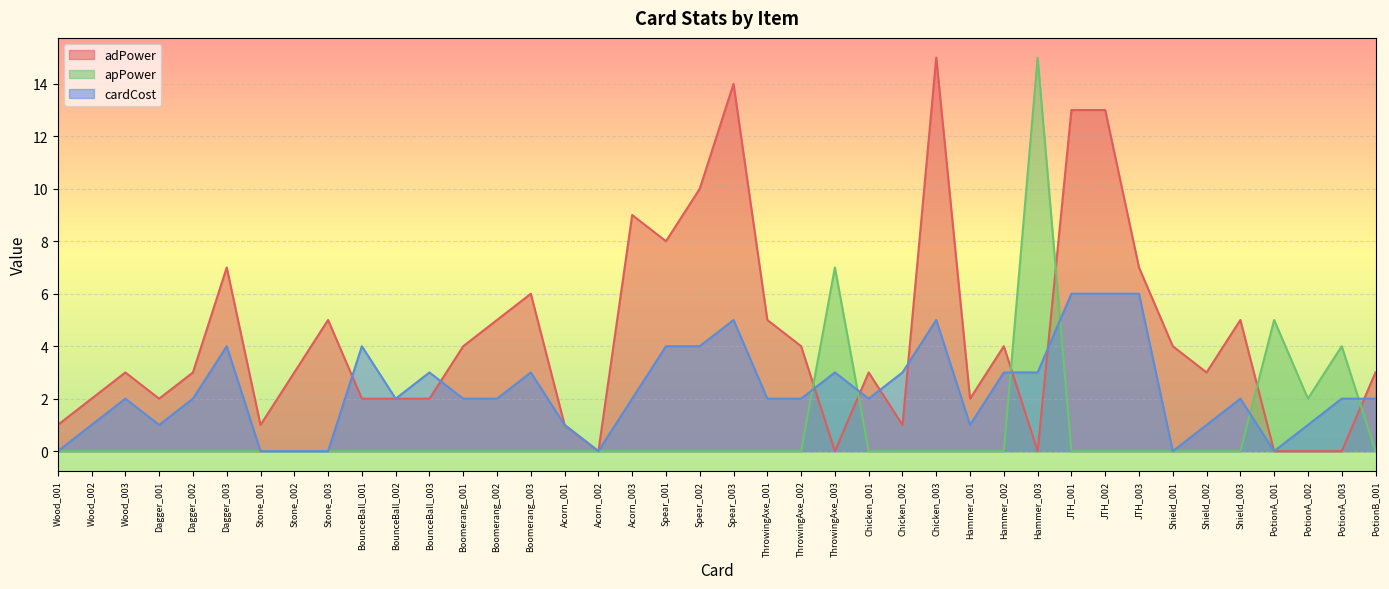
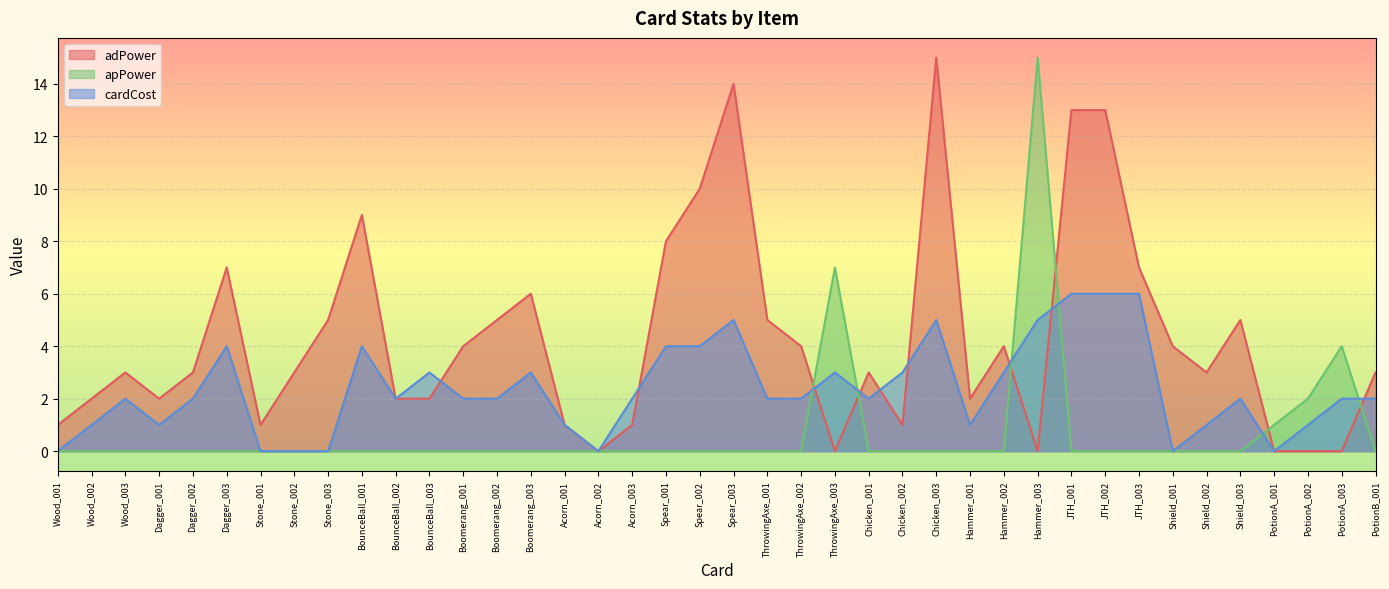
  {
    "adPower": {
      "Wood_001": 1,
      "Wood_002": 2,
      "Wood_003": 3,
      "Dagger_001": 2,
      "Dagger_002": 3,
      "Dagger_003": 7,
      "Stone_001": 1,
      "Stone_002": 3,
      "Stone_003": 5,
-     "BounceBall_001": 2,
+     "BounceBall_001": 9,
      "BounceBall_003": 2,
      "Boomerang_001": 4,
      "Boomerang_002": 5,
      "Boomerang_003": 6,
-     "Acorn_003": 9,
+     "Acorn_003": 1,
      "Spear_001": 8,
      "Spear_002": 10,
      "Spear_003": 14,
      "ThrowingAxe_001": 5,
      "ThrowingAxe_002": 4,
      "ThrowingAxe_003": 0,
      "Chicken_001": 3,
      "Chicken_002": 1,
      "Chicken_003": 15,
      "Hammer_001": 2,
      "Hammer_002": 4,
      "Hammer_003": 0,
      "JTH_001": 13,
      "JTH_002": 13,
      "JTH_003": 7,
      "Shield_001": 4,
      "Shield_002": 3,
      "Shield_003": 5,
      "PotionA_002": 0,
      "PotionA_003": 0,
      "PotionB_001": 3
    },
    "apPower": {
      "Wood_002": 0,
      "Wood_003": 0,
      "Dagger_001": 0,
      "Dagger_002": 0,
      "Dagger_003": 0,
      "BounceBall_001": 0,
      "BounceBall_002": 0,
      "BounceBall_003": 0,
      "Boomerang_001": 0,
      "Boomerang_002": 0,
      "Boomerang_003": 0,
      "Acorn_001": 0,
      "Acorn_003": 0,
      "Spear_001": 0,
      "Spear_002": 0,
      "Spear_003": 0,
      "ThrowingAxe_001": 0,
      "ThrowingAxe_002": 0,
      "ThrowingAxe_003": 7,
      "Chicken_001": 0,
      "Chicken_002": 0,
      "Chicken_003": 0,
      "Hammer_001": 0,
      "Hammer_002": 0,
      "Hammer_003": 15,
      "JTH_001": 0,
      "JTH_002": 0,
      "JTH_003": 0,
      "Shield_002": 0,
      "Shield_003": 0,
-     "PotionA_001": 5,
+     "PotionA_001": 1,
      "PotionA_002": 2,
      "PotionA_003": 4,
      "PotionB_001": 0
    },
    "cardCost": {
      "Wood_002": 1,
      "Wood_003": 2,
      "Dagger_001": 1,
      "Dagger_002": 2,
      "Dagger_003": 4,
      "BounceBall_001": 4,
      "BounceBall_003": 3,
      "Boomerang_001": 2,
      "Boomerang_002": 2,
      "Boomerang_003": 3,
      "Acorn_003": 2,
      "Spear_001": 4,
      "Spear_002": 4,
      "Spear_003": 5,
      "ThrowingAxe_001": 2,
      "ThrowingAxe_002": 2,
      "ThrowingAxe_003": 3,
      "Chicken_001": 2,
      "Chicken_002": 3,
      "Chicken_003": 5,
      "Hammer_001": 1,
      "Hammer_002": 3,
-     "Hammer_003": 3,
+     "Hammer_003": 5,
      "JTH_001": 6,
      "JTH_002": 6,
      "JTH_003": 6,
      "Shield_002": 1,
      "Shield_003": 2,
      "PotionA_002": 1,
      "PotionA_003": 2,
      "PotionB_001": 2
    }
  }
